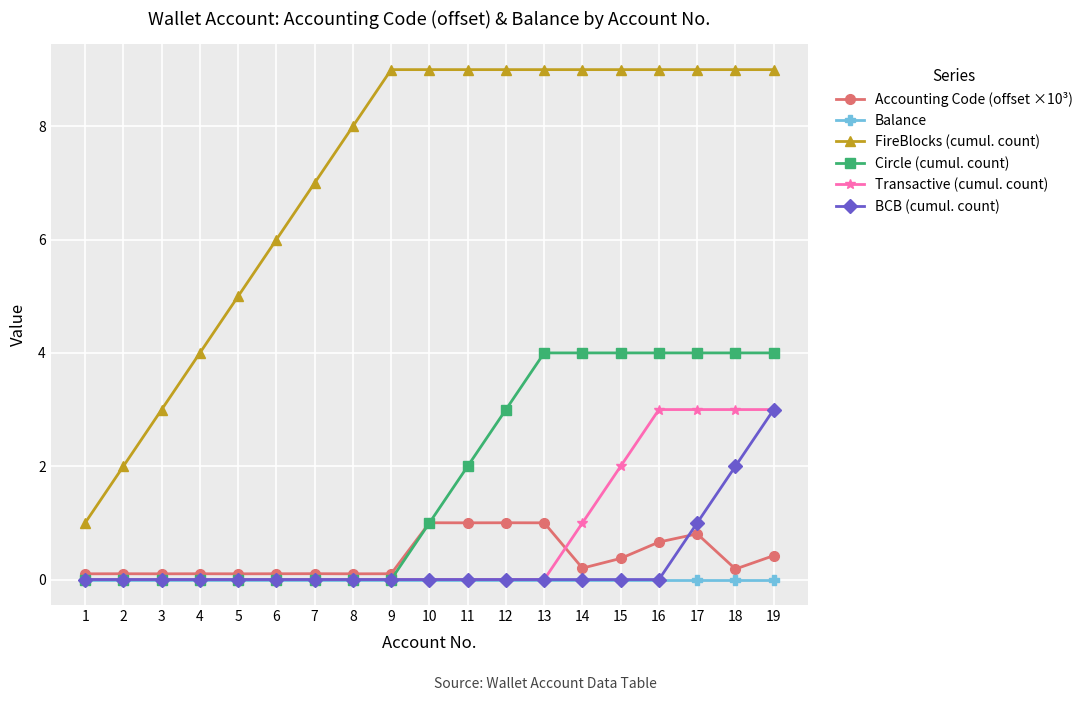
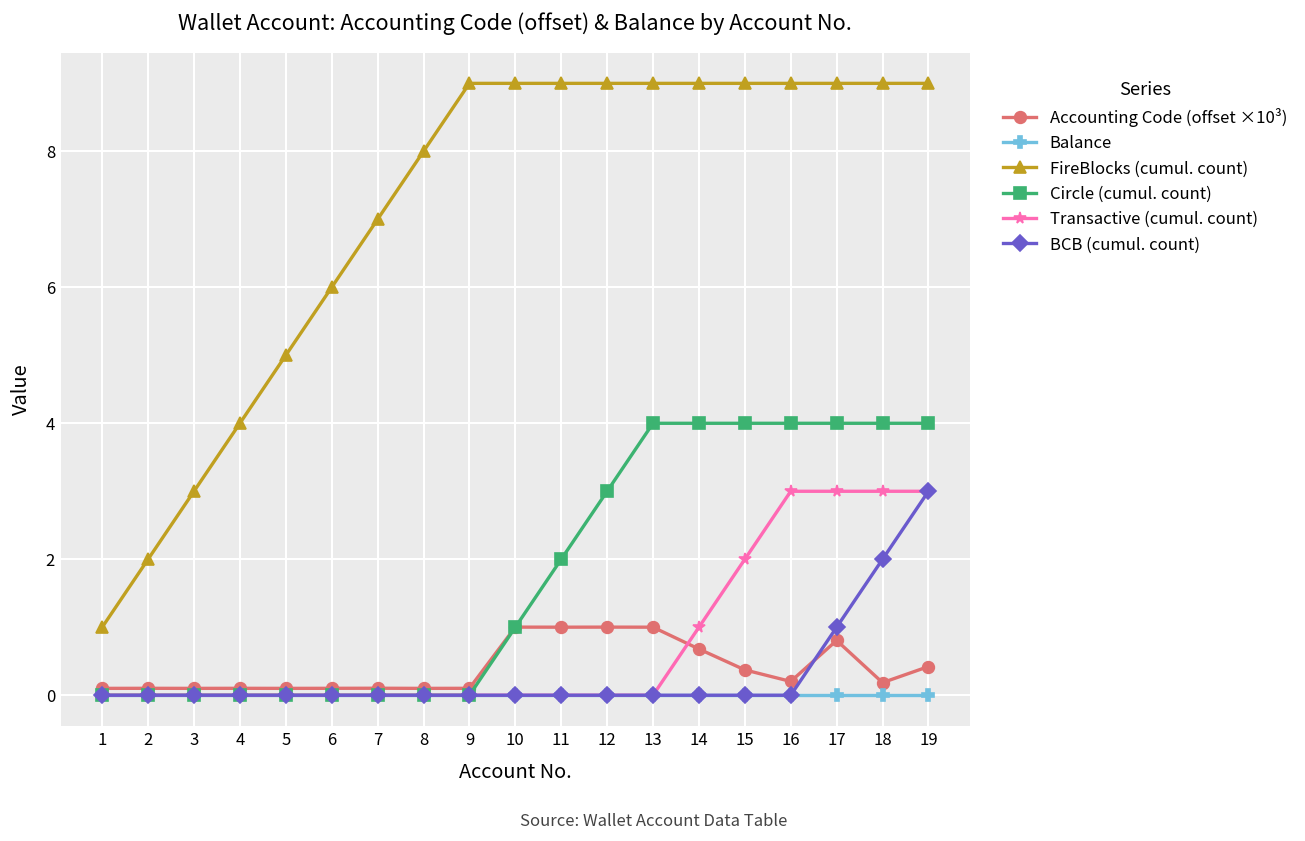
  {
    "Accounting Code (offset ×10³)": {
      "1": 0.1,
      "2": 0.1,
      "3": 0.1,
      "4": 0.1,
      "5": 0.1,
      "6": 0.1,
      "7": 0.1,
      "8": 0.1,
      "9": 0.1,
      "11": 1.0,
      "12": 1.0,
      "13": 1.0,
-     "14": 0.2,
+     "14": 0.7,
      "15": 0.4,
-     "16": 0.7,
+     "16": 0.2,
      "17": 0.8,
      "18": 0.2,
      "19": 0.4
    },
    "Balance": {
      "17": 0.0,
      "18": 0.0,
      "19": 0.0
    },
    "FireBlocks (cumul. count)": {
      "1": 1.0,
      "2": 2.0,
      "3": 3.0,
      "4": 4.0,
      "5": 5.0,
      "6": 6.0,
      "7": 7.0,
      "8": 8.0,
      "9": 9.0,
      "10": 9.0,
      "11": 9.0,
      "12": 9.0,
      "13": 9.0,
      "14": 9.0,
      "15": 9.0,
      "16": 9.0,
      "17": 9.0,
      "18": 9.0,
      "19": 9.0
    },
    "Circle (cumul. count)": {
      "11": 2.0,
      "12": 3.0,
      "13": 4.0,
      "14": 4.0,
      "15": 4.0,
      "16": 4.0,
      "17": 4.0,
      "18": 4.0,
      "19": 4.0
    },
    "Transactive (cumul. count)": {
      "14": 1.0,
      "15": 2.0,
      "16": 3.0,
      "17": 3.0,
      "18": 3.0
    },
    "BCB (cumul. count)": {
      "17": 1.0,
      "18": 2.0
    }
  }
